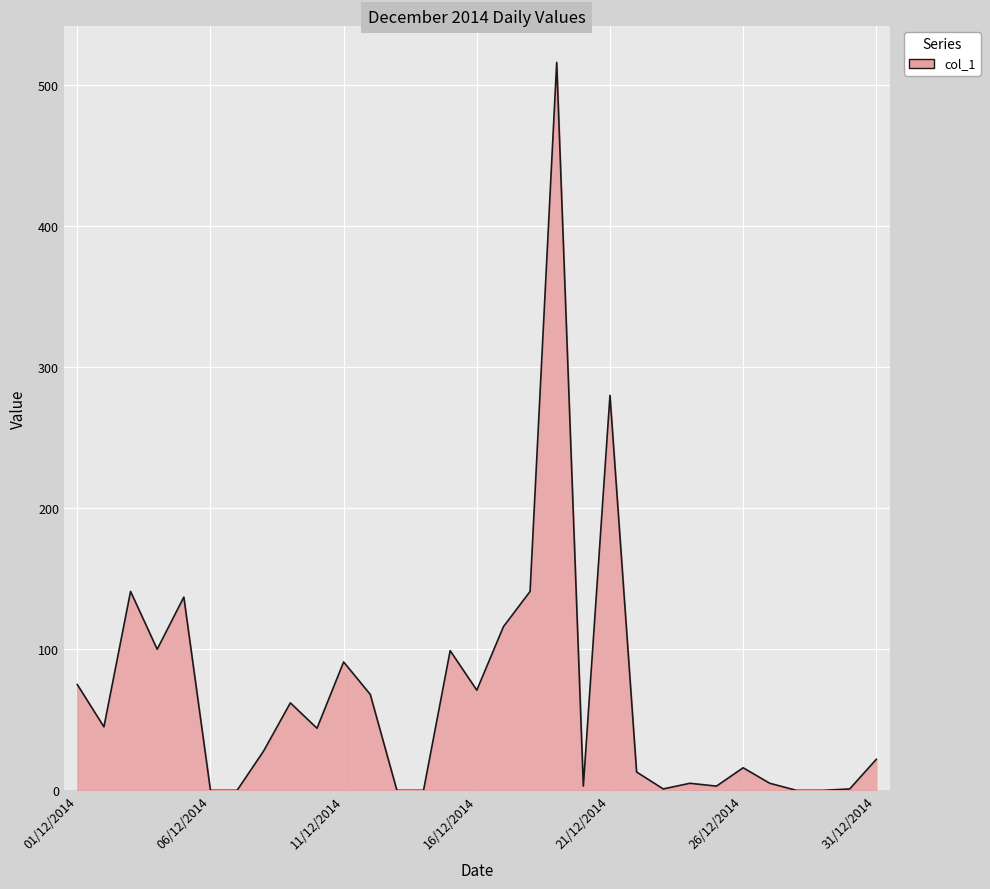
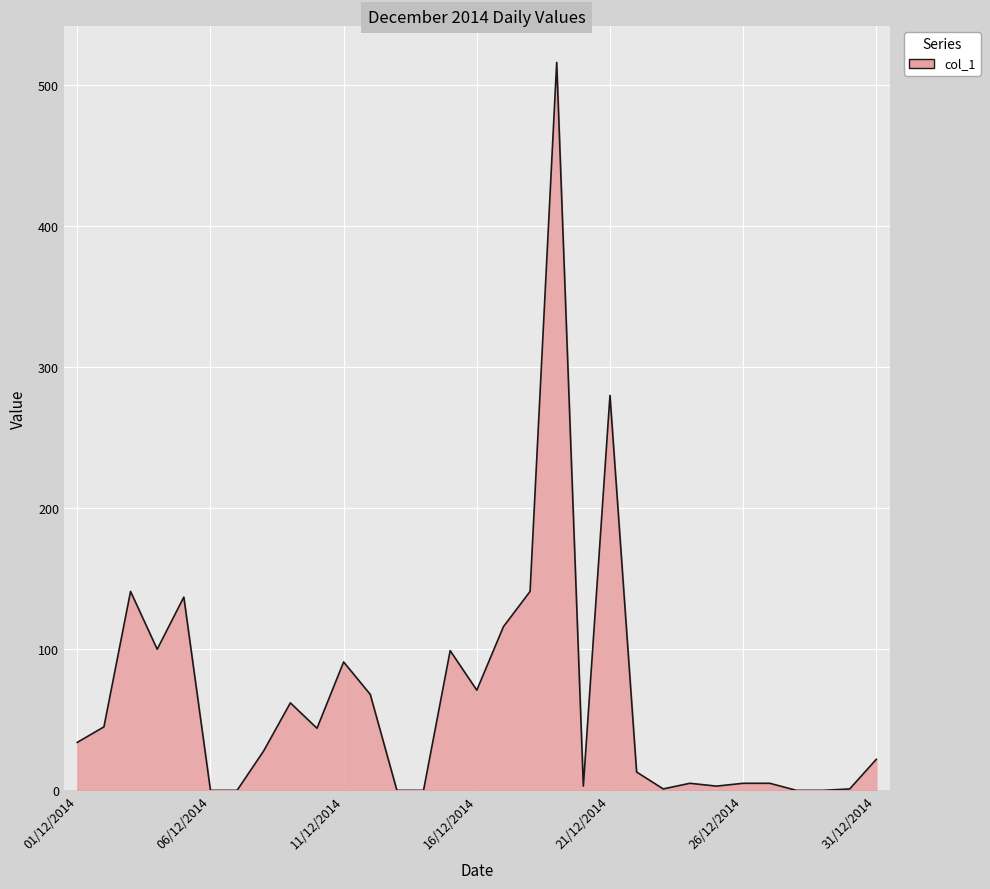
  {
-   "01/12/2014": 75,
+   "01/12/2014": 34,
    "06/12/2014": 0,
    "11/12/2014": 91,
    "16/12/2014": 71,
    "21/12/2014": 280,
-   "26/12/2014": 16,
+   "26/12/2014": 5,
    "31/12/2014": 22
  }
